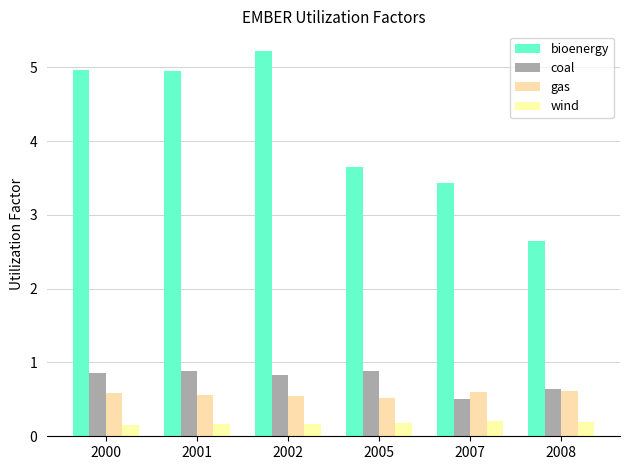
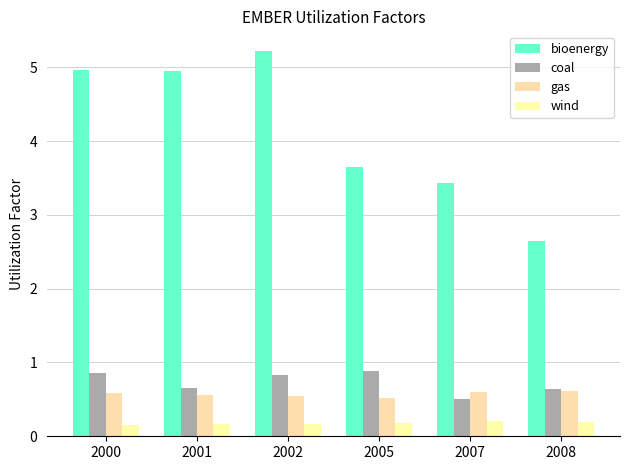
  {
    "bioenergy": {
      "2000": 5.0,
      "2001": 4.9,
      "2002": 5.2,
      "2005": 3.6,
      "2007": 3.4,
      "2008": 2.6
    },
    "coal": {
      "2000": 0.9,
-     "2001": 0.9,
+     "2001": 0.7,
      "2002": 0.8,
      "2005": 0.9,
      "2007": 0.5,
      "2008": 0.6
    }
  }
